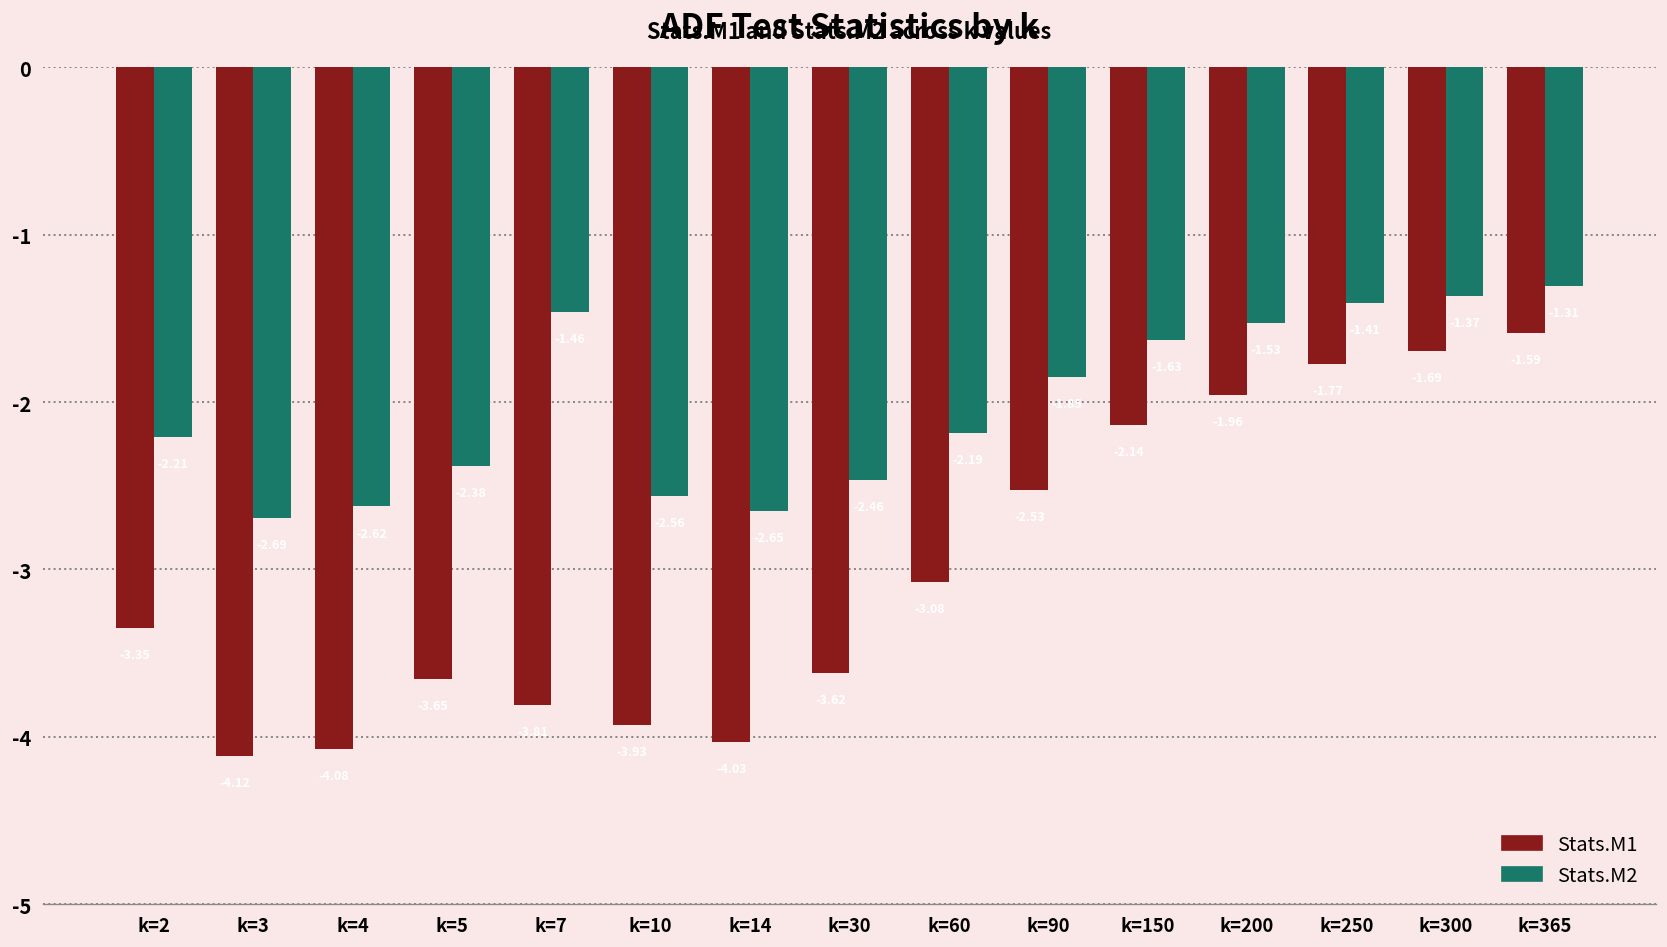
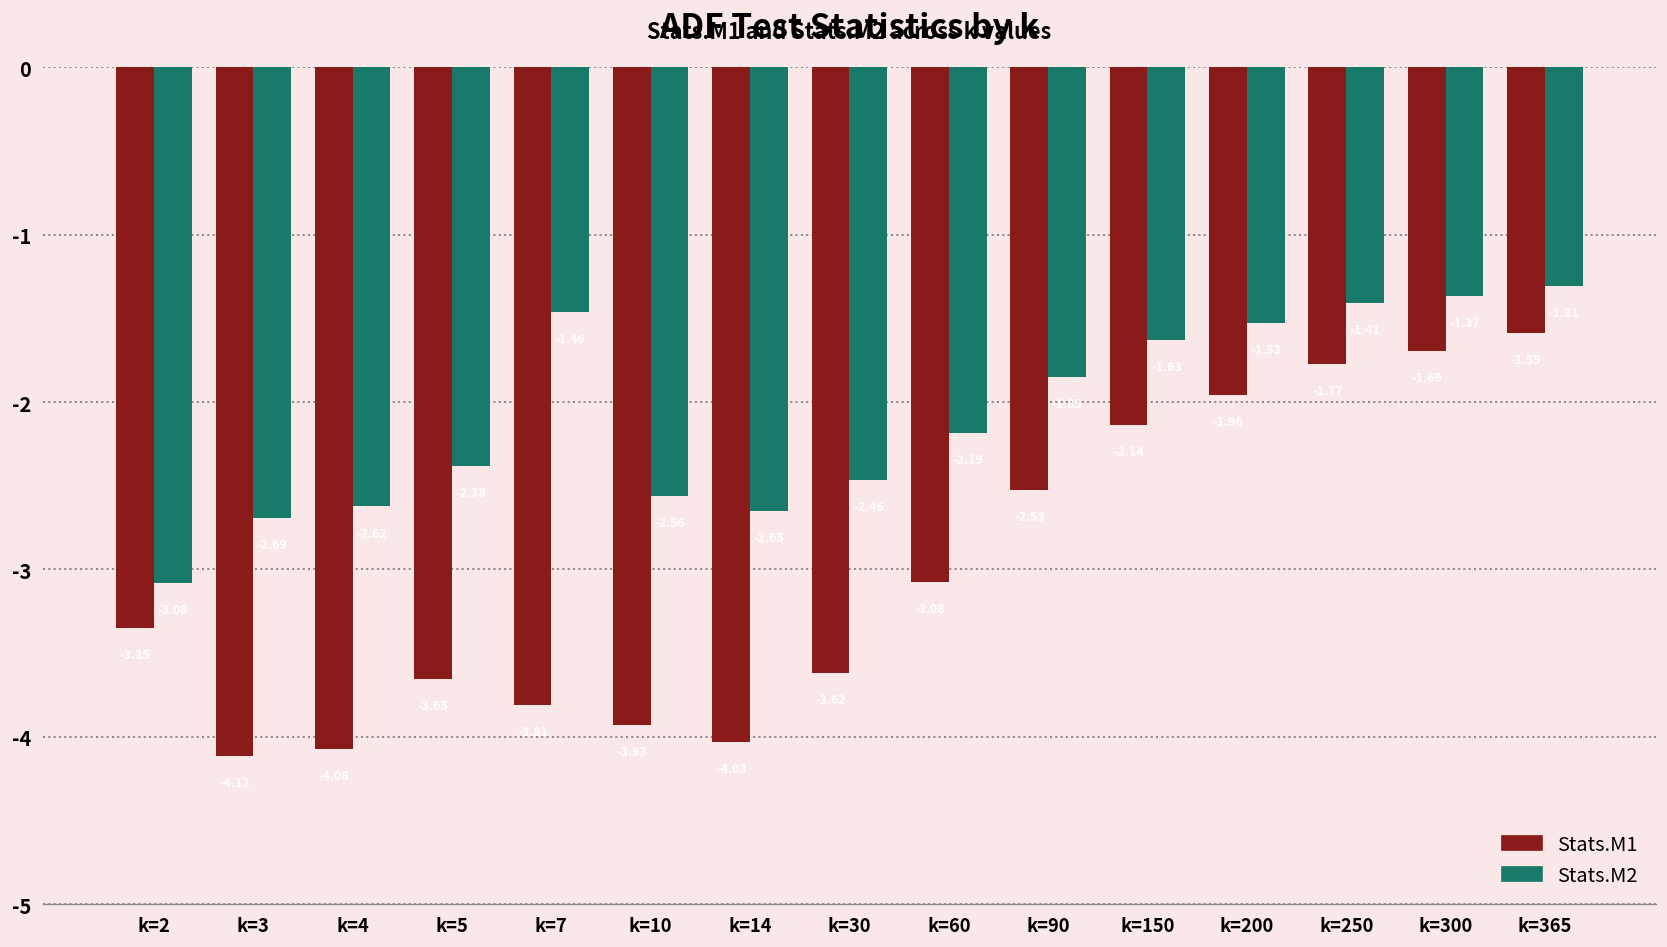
  {
    "Stats.M1": {
      "k=2": -3.35,
      "k=3": -4.12,
      "k=4": -4.08,
      "k=5": -3.65,
      "k=7": -3.81,
      "k=10": -3.93,
      "k=14": -4.03,
      "k=30": -3.62,
      "k=60": -3.08,
      "k=90": -2.53,
      "k=150": -2.14,
      "k=200": -1.96,
      "k=250": -1.77,
      "k=300": -1.69,
      "k=365": -1.59
    },
    "Stats.M2": {
-     "k=2": -2.21,
+     "k=2": -3.08,
      "k=3": -2.69,
      "k=4": -2.62,
      "k=5": -2.38,
      "k=7": -1.46,
      "k=10": -2.56,
      "k=14": -2.65,
      "k=30": -2.46,
      "k=60": -2.19,
      "k=90": -1.85,
      "k=150": -1.63,
      "k=200": -1.53,
      "k=250": -1.41,
      "k=300": -1.37,
      "k=365": -1.31
    }
  }
